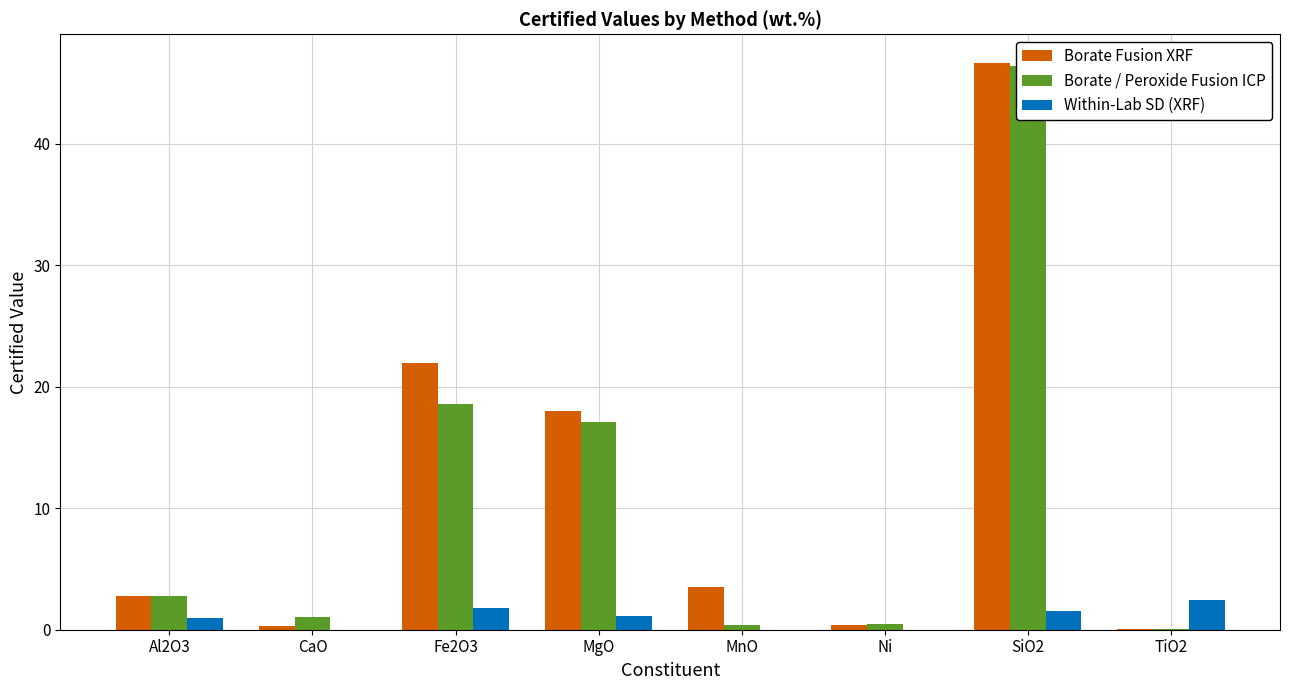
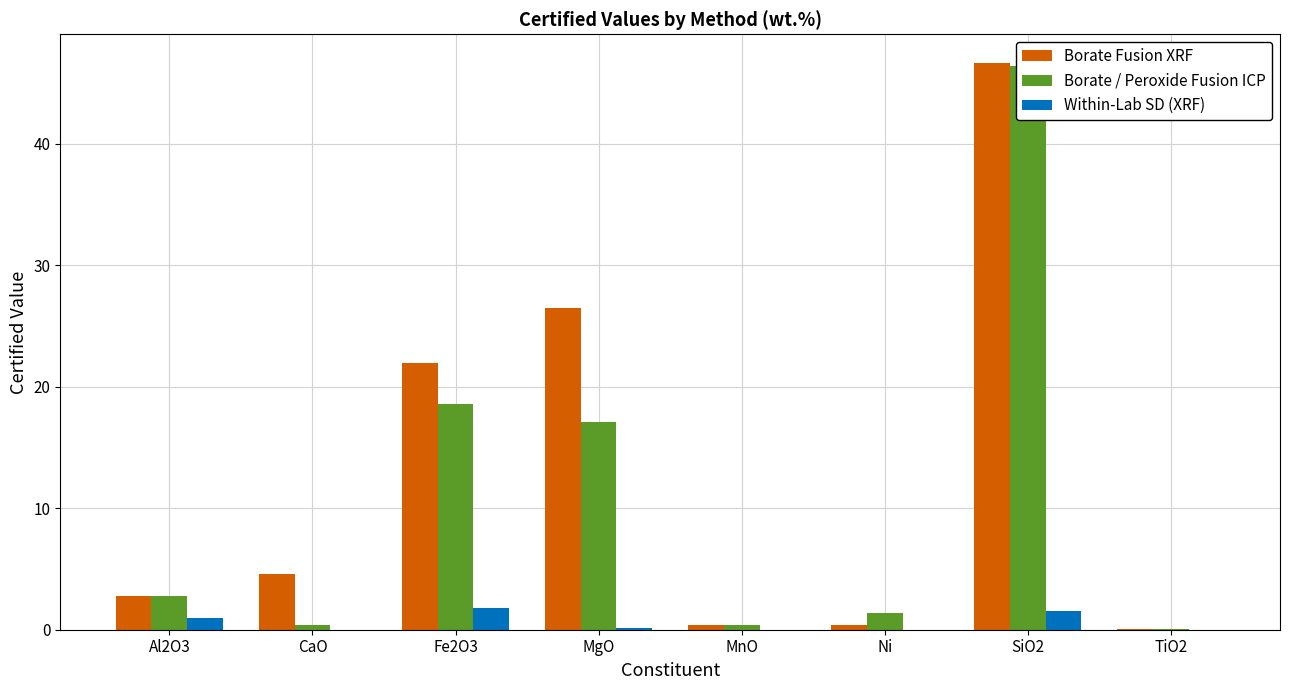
  {
    "Borate Fusion XRF": {
      "Al2O3": 2.8,
-     "CaO": 0.3,
+     "CaO": 4.6,
      "Fe2O3": 21.9,
-     "MgO": 18.0,
-     "MnO": 3.5,
+     "MgO": 26.5,
+     "MnO": 0.4,
      "Ni": 0.4,
      "SiO2": 46.7
    },
    "Borate / Peroxide Fusion ICP": {
      "Al2O3": 2.8,
-     "CaO": 1.1,
+     "CaO": 0.4,
      "Fe2O3": 18.5,
      "MgO": 17.1,
      "MnO": 0.4,
-     "Ni": 0.5
+     "Ni": 1.4
    },
    "Within-Lab SD (XRF)": {
      "Al2O3": 1.0,
      "Fe2O3": 1.8,
-     "MgO": 1.1,
+     "MgO": 0.1,
      "SiO2": 1.6,
-     "TiO2": 2.4
+     "TiO2": 0.0
    }
  }
